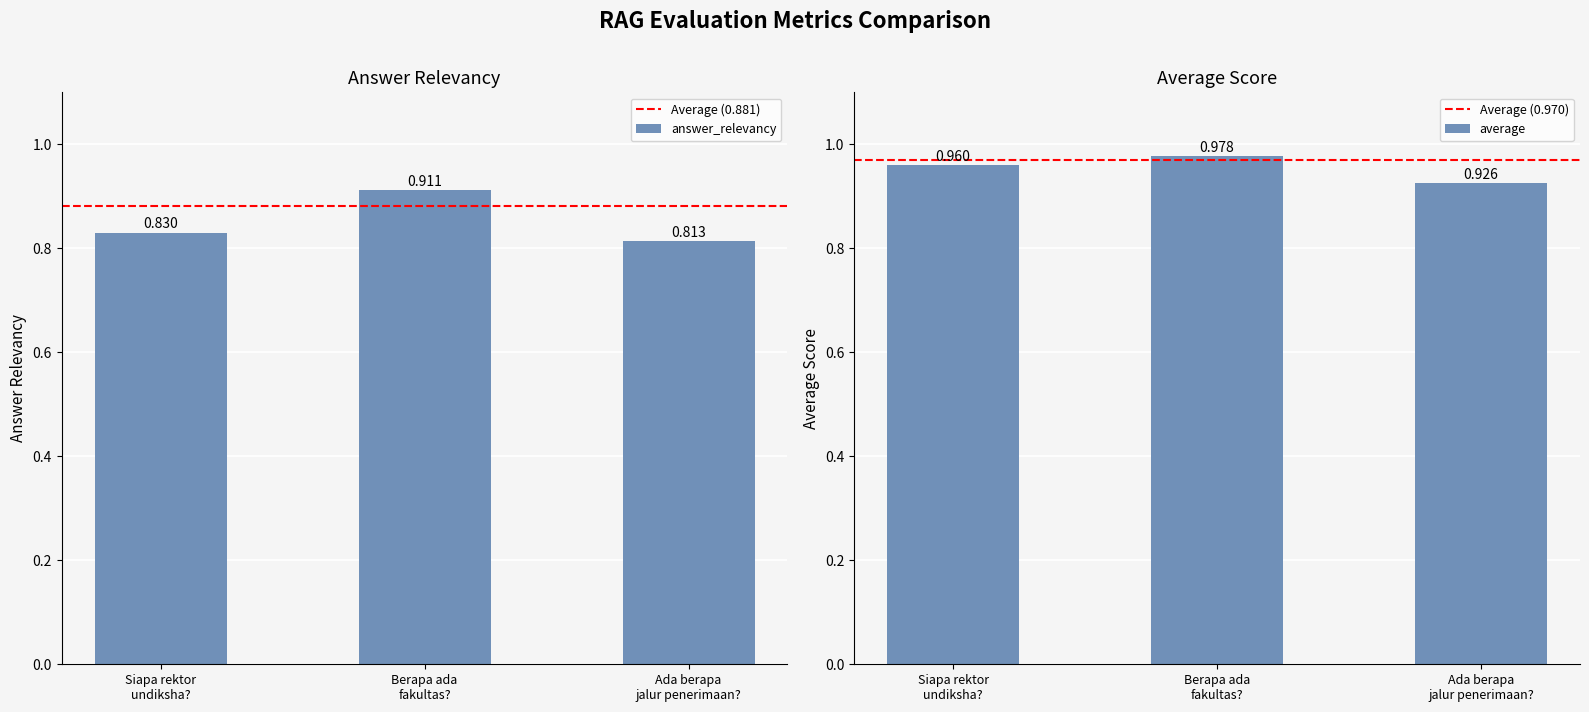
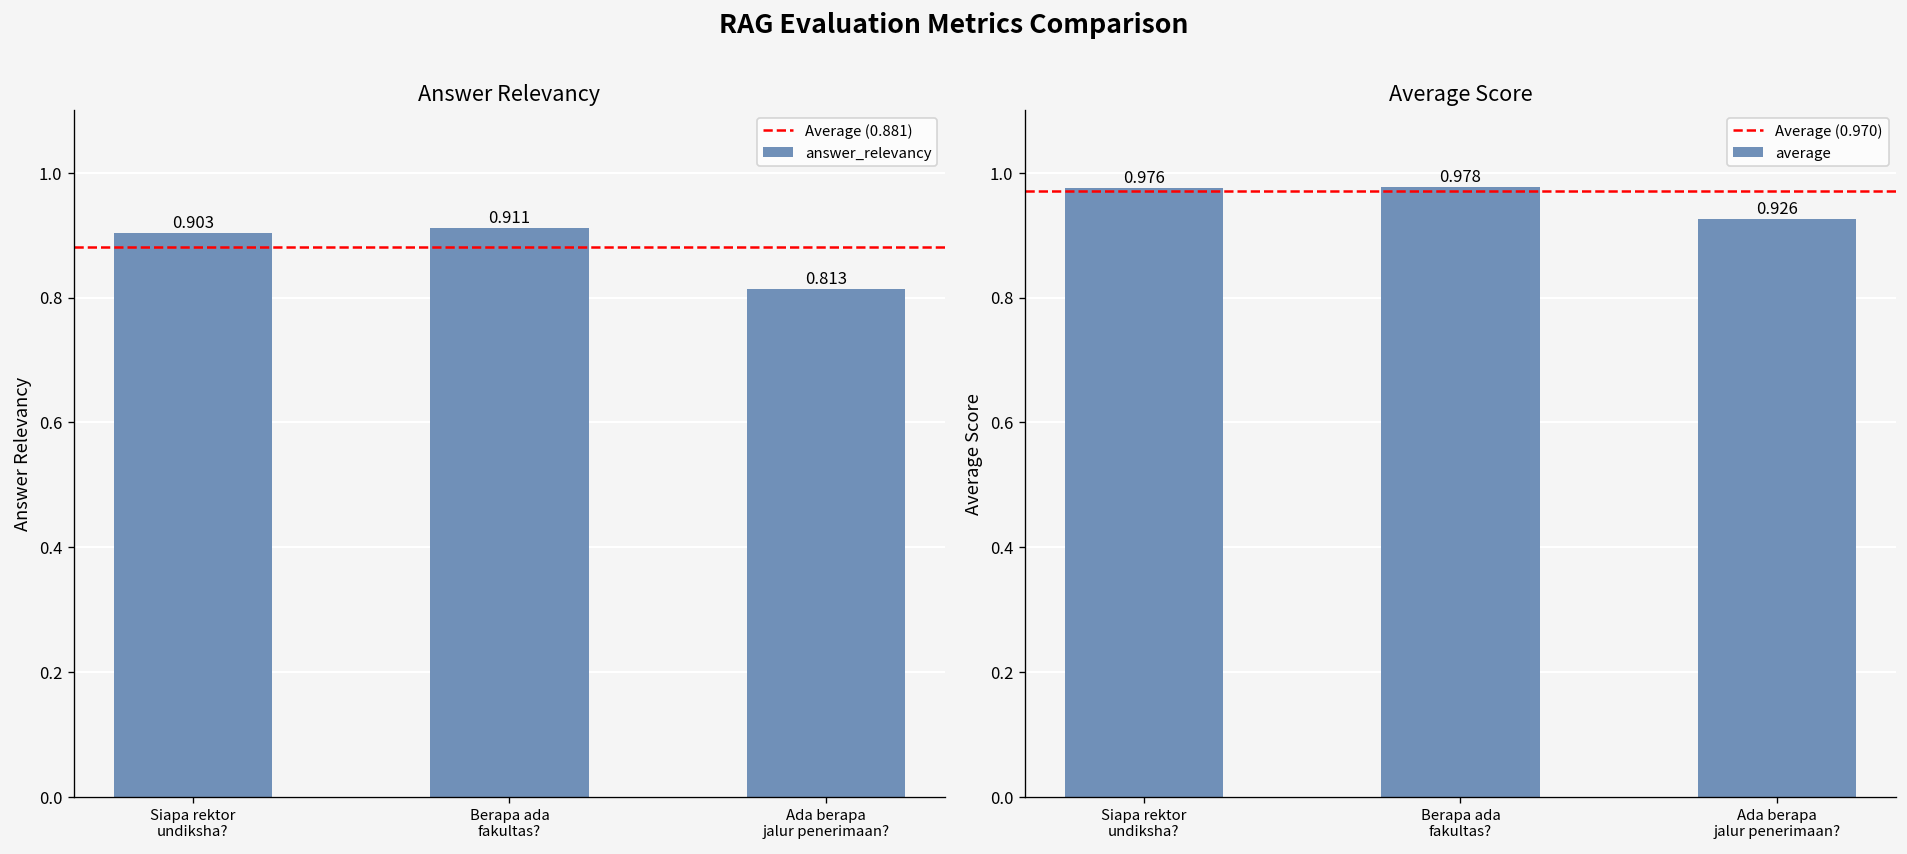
  {
    "Answer Relevancy": {
-     "Siapa rektor undiksha?": 0.830,
+     "Siapa rektor undiksha?": 0.903,
      "Berapa ada fakultas?": 0.911,
      "Ada berapa jalur penerimaan?": 0.813
    },
    "Average Score": {
-     "Siapa rektor undiksha?": 0.960,
+     "Siapa rektor undiksha?": 0.976,
      "Berapa ada fakultas?": 0.978,
      "Ada berapa jalur penerimaan?": 0.926
    }
  }
